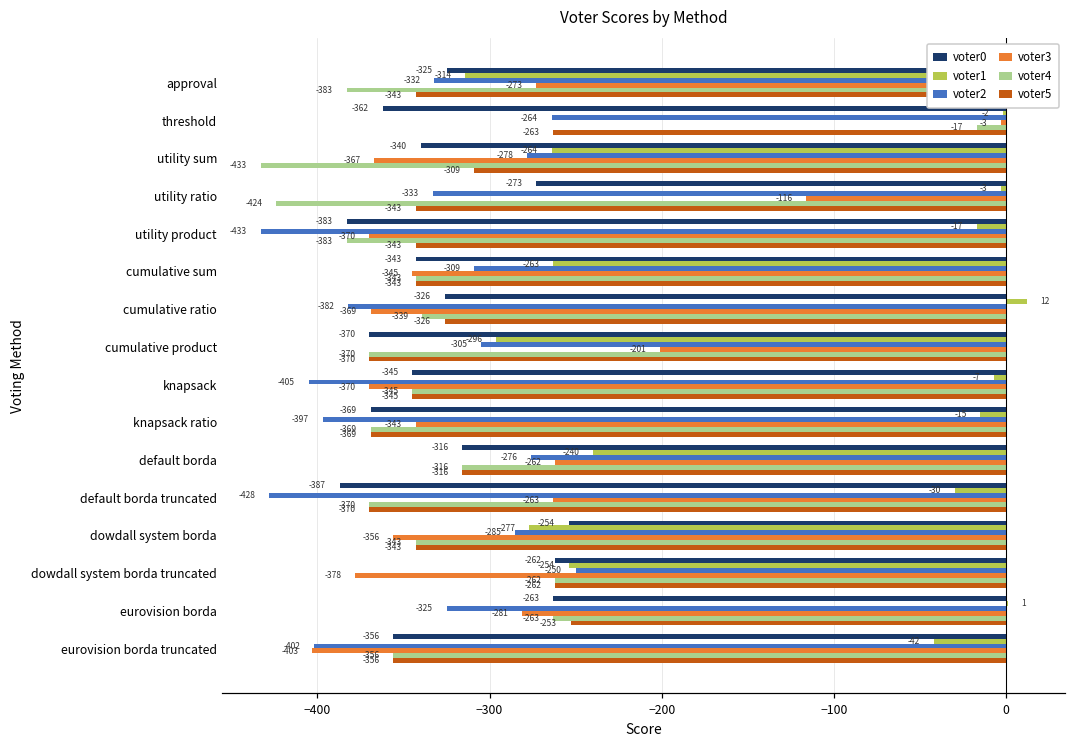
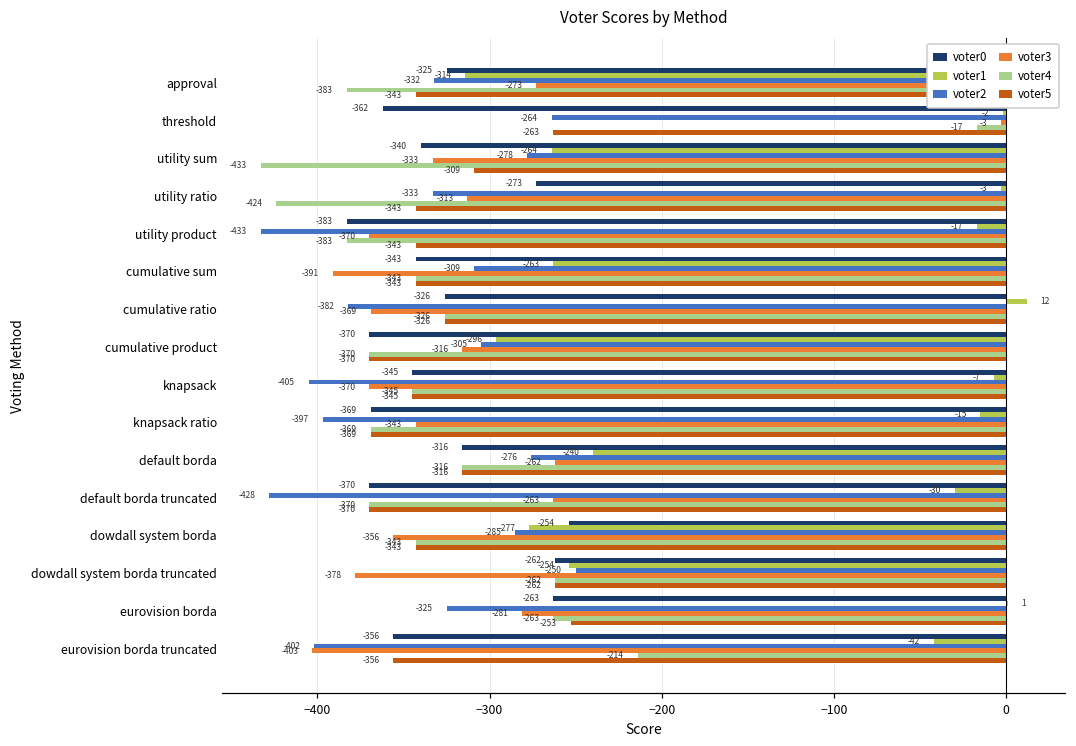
  {
    "voter0": {
      "approval": -325,
      "threshold": -362,
      "utility sum": -340,
      "utility ratio": -273,
      "utility product": -383,
      "cumulative sum": -343,
      "cumulative ratio": -326,
      "cumulative product": -370,
      "knapsack": -345,
      "knapsack ratio": -369,
      "default borda": -316,
-     "default borda truncated": -387,
+     "default borda truncated": -370,
      "dowdall system borda": -254,
      "dowdall system borda truncated": -262,
      "eurovision borda": -263,
      "eurovision borda truncated": -356
    },
    "voter1": {
      "approval": -314,
      "threshold": -2,
      "utility sum": -264,
      "utility ratio": -3,
      "utility product": -17,
      "cumulative sum": -263,
      "cumulative ratio": 12,
      "cumulative product": -296,
      "knapsack": -7,
      "knapsack ratio": -15,
      "default borda": -240,
      "default borda truncated": -30,
      "dowdall system borda": -277,
      "eurovision borda": 1,
      "eurovision borda truncated": -42
    },
    "voter2": {
      "approval": -332,
      "threshold": -264,
      "utility sum": -278,
      "utility ratio": -333,
      "utility product": -433,
      "cumulative sum": -309,
      "cumulative ratio": -382,
      "cumulative product": -305,
      "knapsack": -405,
      "knapsack ratio": -397,
      "default borda": -276,
      "default borda truncated": -428,
      "dowdall system borda": -285,
      "eurovision borda": -325
    },
    "voter3": {
      "approval": -273,
      "threshold": -3,
-     "utility sum": -367,
-     "utility ratio": -116,
+     "utility sum": -333,
+     "utility ratio": -313,
      "utility product": -370,
-     "cumulative sum": -345,
+     "cumulative sum": -391,
      "cumulative ratio": -369,
-     "cumulative product": -201,
+     "cumulative product": -316,
      "knapsack": -370,
      "knapsack ratio": -343,
      "default borda": -262,
      "default borda truncated": -263,
      "dowdall system borda": -356,
      "dowdall system borda truncated": -378,
      "eurovision borda": -281
    },
    "voter4": {
      "approval": -383,
      "threshold": -17,
      "utility sum": -433,
      "utility ratio": -424,
      "utility product": -383,
-     "cumulative ratio": -339,
+     "cumulative ratio": -326,
      "eurovision borda": -263,
-     "eurovision borda truncated": -356
+     "eurovision borda truncated": -214
    },
    "voter5": {
      "approval": -343,
      "threshold": -263,
      "utility sum": -309,
      "utility ratio": -343,
      "utility product": -343,
      "cumulative ratio": -326,
      "eurovision borda": -253
    }
  }
